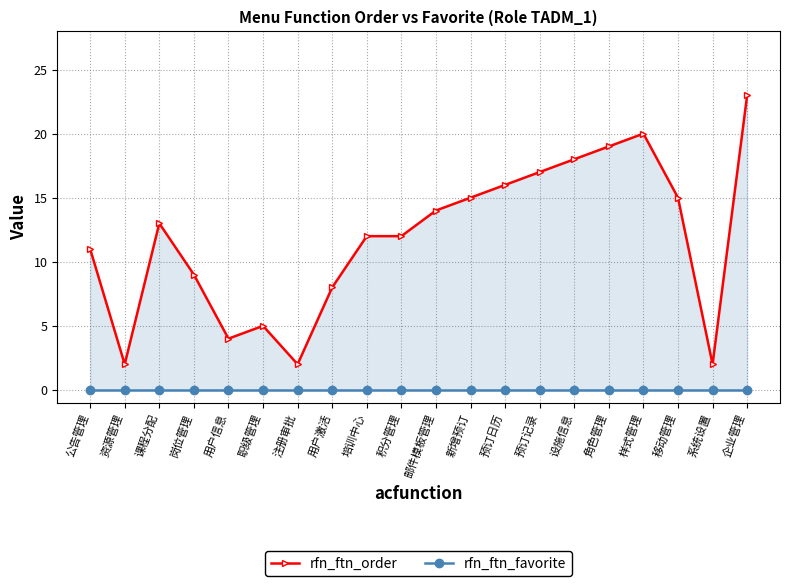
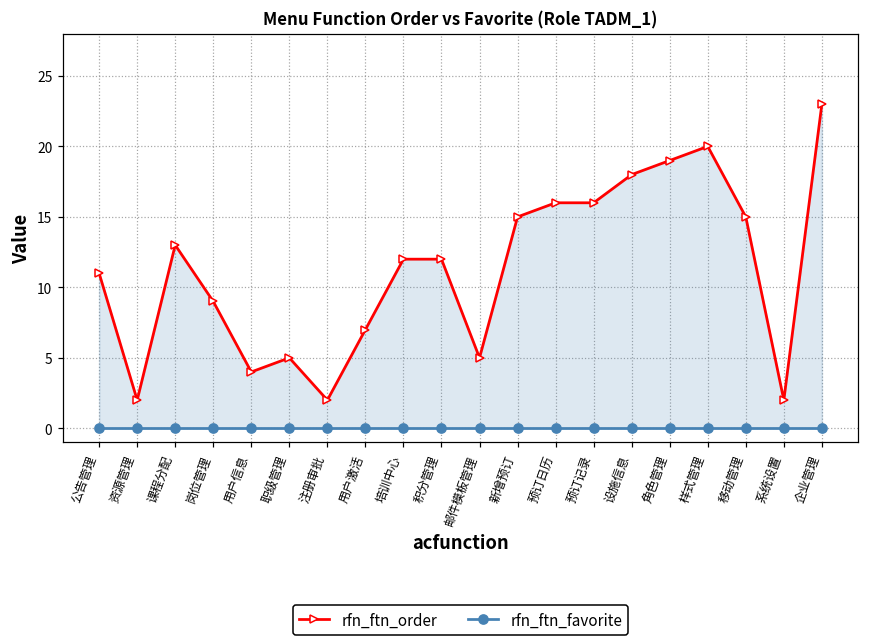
  {
    "rfn_ftn_order": {
      "公告管理": 11,
      "资源管理": 2,
      "课程分配": 13,
      "岗位管理": 9,
      "用户信息": 4,
      "职级管理": 5,
      "注册审批": 2,
-     "用户激活": 8,
+     "用户激活": 7,
      "培训中心": 12,
      "积分管理": 12,
-     "邮件模板管理": 14,
+     "邮件模板管理": 5,
      "新增预订": 15,
      "预订日历": 16,
-     "预订记录": 17,
+     "预订记录": 16,
      "设施信息": 18,
      "角色管理": 19,
      "样式管理": 20,
      "移动管理": 15,
      "系统设置": 2,
      "企业管理": 23
    },
    "rfn_ftn_favorite": {
      "公告管理": 0,
      "资源管理": 0,
      "课程分配": 0,
      "岗位管理": 0,
      "用户信息": 0,
      "职级管理": 0,
      "注册审批": 0,
      "用户激活": 0,
      "培训中心": 0,
      "积分管理": 0,
      "邮件模板管理": 0,
      "新增预订": 0,
      "预订日历": 0,
      "预订记录": 0,
      "设施信息": 0,
      "角色管理": 0,
      "样式管理": 0,
      "移动管理": 0,
      "系统设置": 0,
      "企业管理": 0
    }
  }
